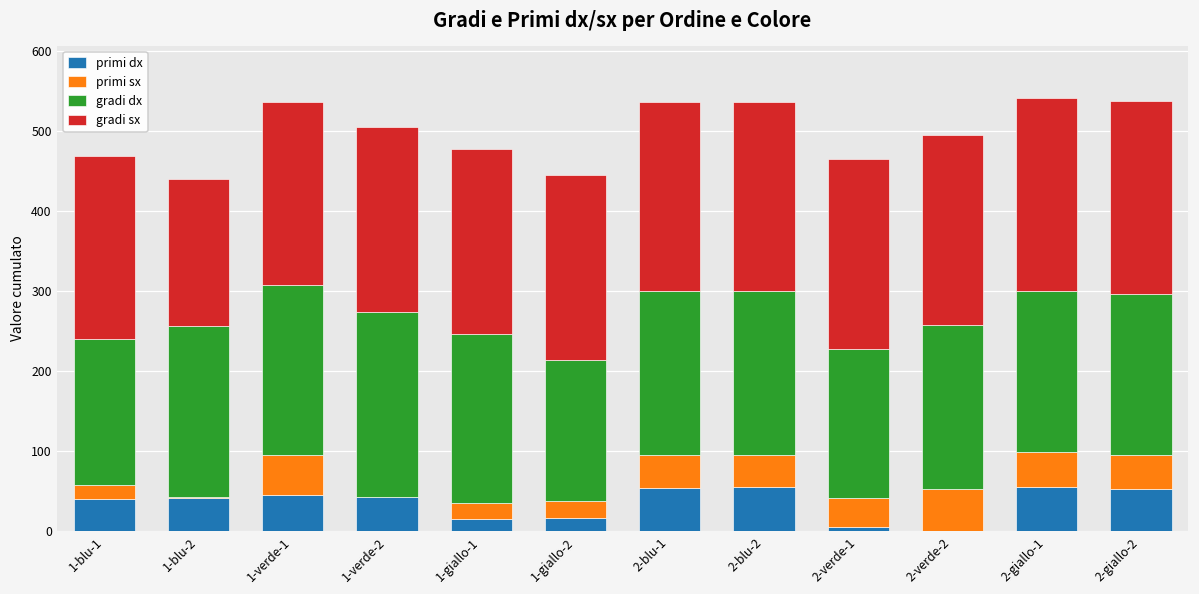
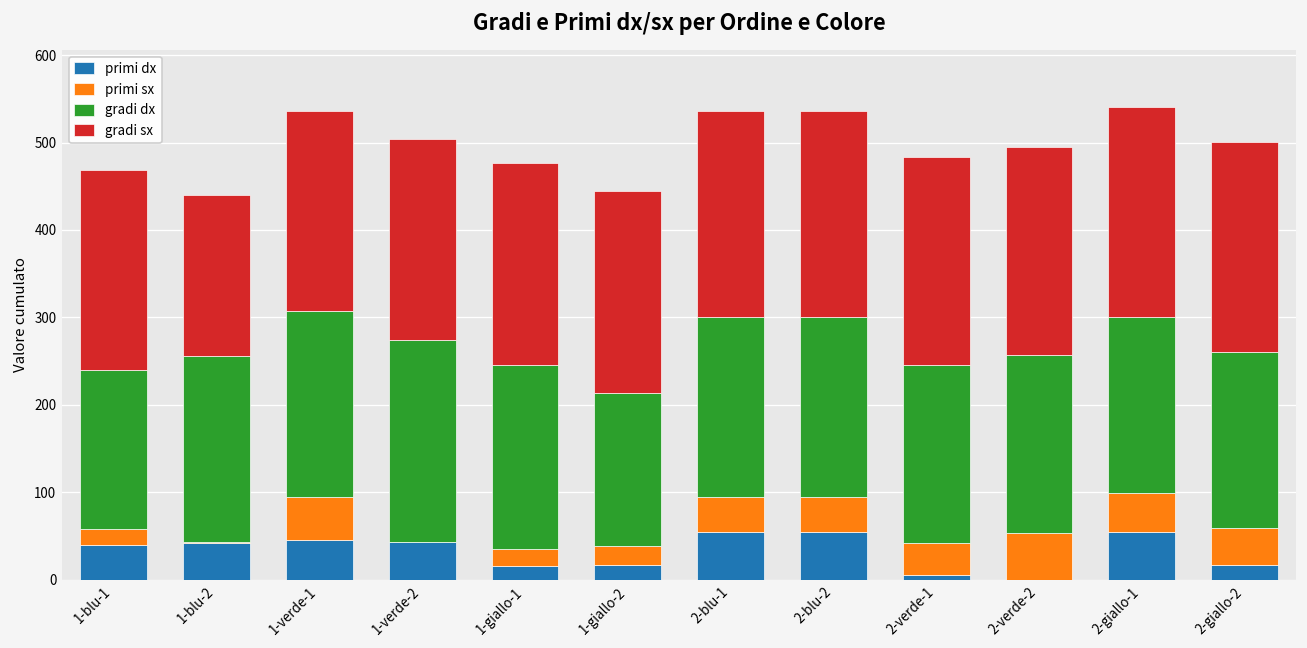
  {
    "primi dx": {
      "1-blu-1": 40,
      "1-blu-2": 40,
      "1-verde-1": 50,
      "1-verde-2": 40,
      "1-giallo-1": 20,
      "1-giallo-2": 20,
      "2-blu-1": 50,
      "2-blu-2": 60,
      "2-verde-1": 10,
      "2-verde-2": 0,
      "2-giallo-1": 60,
-     "2-giallo-2": 50
+     "2-giallo-2": 20
    },
    "primi sx": {
      "1-blu-1": 20,
      "1-verde-1": 50,
      "1-verde-2": 0,
      "1-giallo-1": 20,
      "1-giallo-2": 20,
      "2-blu-1": 40,
      "2-blu-2": 40,
      "2-verde-1": 40,
      "2-verde-2": 50,
      "2-giallo-1": 40,
      "2-giallo-2": 40
    },
    "gradi dx": {
      "1-blu-1": 180,
      "1-blu-2": 210,
      "1-verde-1": 210,
      "1-verde-2": 230,
      "1-giallo-1": 210,
      "1-giallo-2": 180,
      "2-blu-1": 210,
      "2-blu-2": 210,
-     "2-verde-1": 190,
+     "2-verde-1": 200,
      "2-verde-2": 200,
      "2-giallo-1": 200,
      "2-giallo-2": 200
    },
    "gradi sx": {
      "1-blu-1": 230,
      "1-blu-2": 180,
      "1-verde-1": 230,
      "1-verde-2": 230,
      "1-giallo-1": 230,
      "1-giallo-2": 230,
      "2-blu-1": 240,
      "2-blu-2": 240,
      "2-verde-1": 240,
      "2-verde-2": 240,
      "2-giallo-1": 240,
      "2-giallo-2": 240
    }
  }
